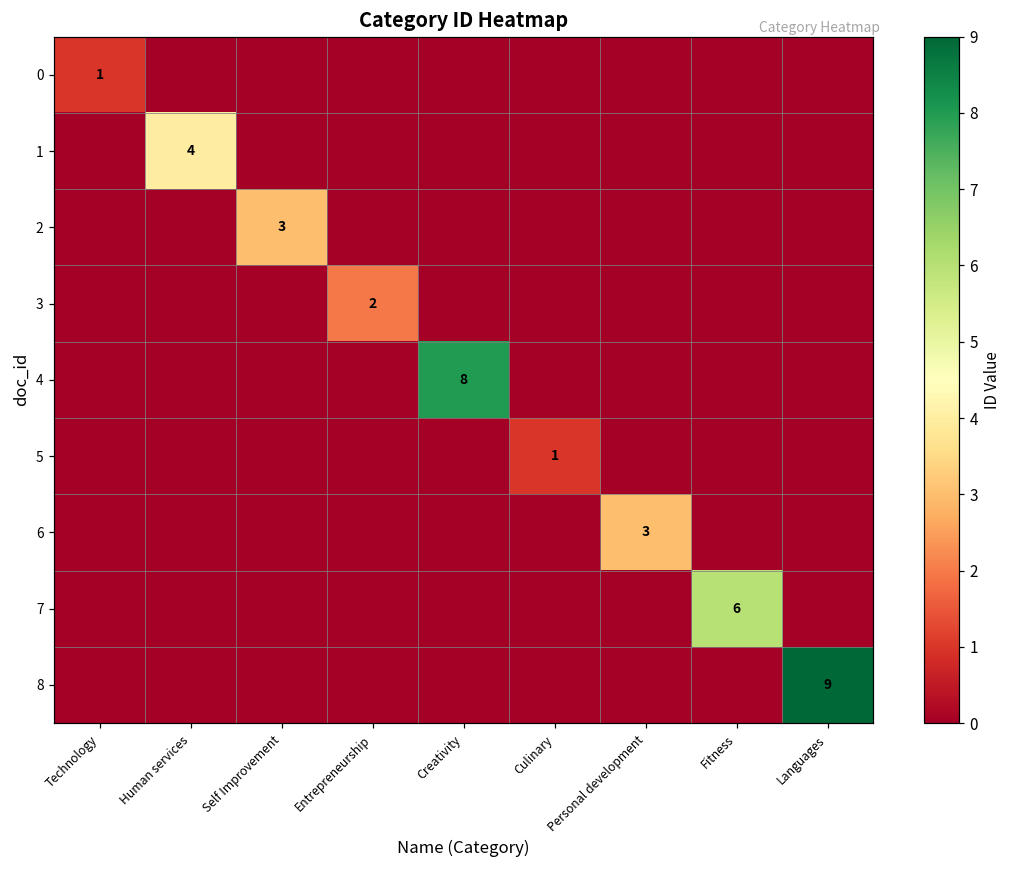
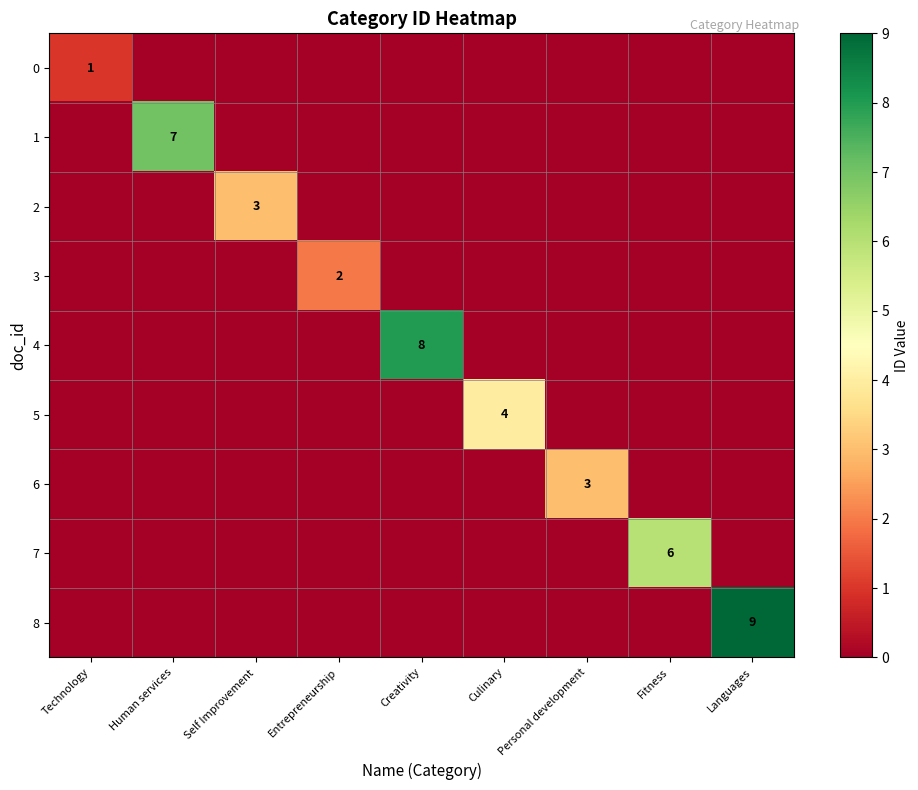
  {
    "0": {
      "Technology": 1
    },
    "1": {
-     "Human services": 4
+     "Human services": 7
    },
    "2": {
      "Self Improvement": 3
    },
    "3": {
      "Entrepreneurship": 2
    },
    "4": {
      "Creativity": 8
    },
    "5": {
-     "Culinary": 1
+     "Culinary": 4
    },
    "6": {
      "Personal development": 3
    },
    "7": {
      "Fitness": 6
    },
    "8": {
      "Languages": 9
    }
  }
